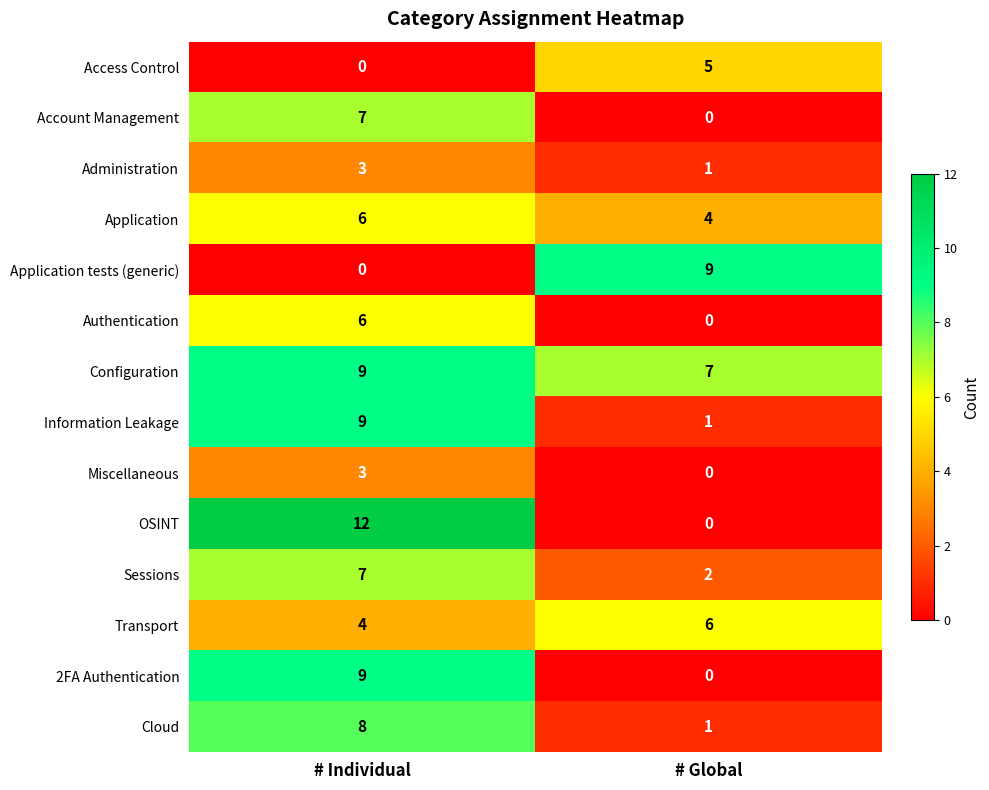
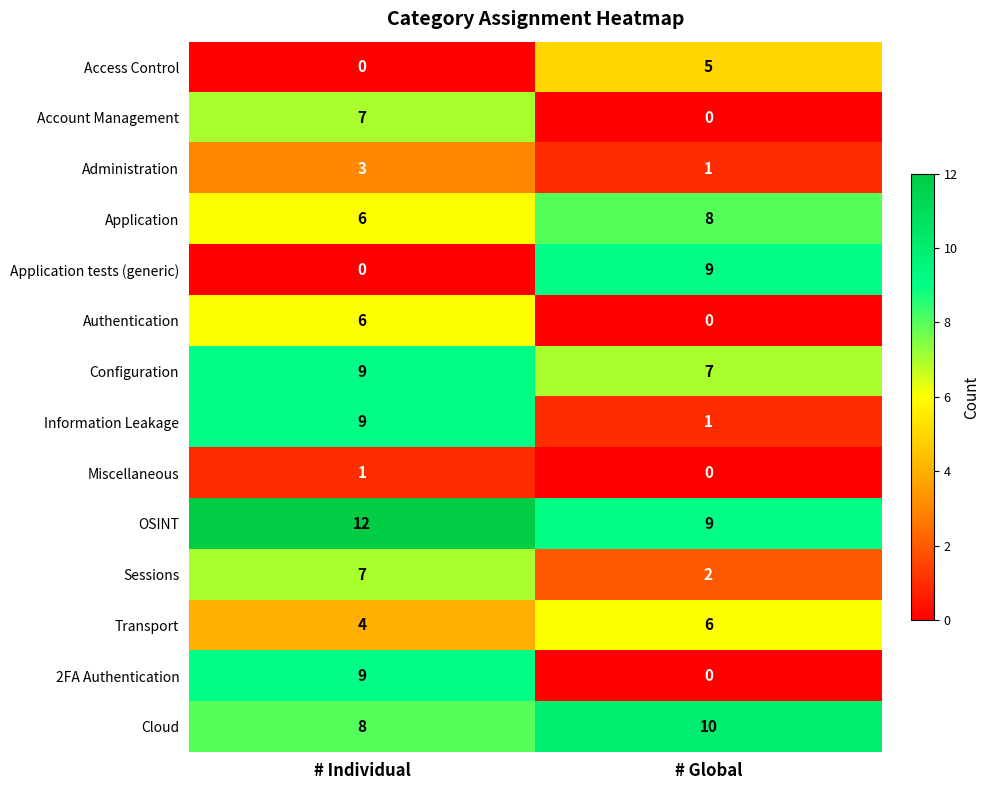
  {
    "Access Control": {
      "# Individual": 0,
      "# Global": 5
    },
    "Account Management": {
      "# Individual": 7,
      "# Global": 0
    },
    "Administration": {
      "# Individual": 3,
      "# Global": 1
    },
    "Application": {
      "# Individual": 6,
-     "# Global": 4
+     "# Global": 8
    },
    "Application tests (generic)": {
      "# Individual": 0,
      "# Global": 9
    },
    "Authentication": {
      "# Individual": 6,
      "# Global": 0
    },
    "Configuration": {
      "# Individual": 9,
      "# Global": 7
    },
    "Information Leakage": {
      "# Individual": 9,
      "# Global": 1
    },
    "Miscellaneous": {
-     "# Individual": 3,
+     "# Individual": 1,
      "# Global": 0
    },
    "OSINT": {
      "# Individual": 12,
-     "# Global": 0
+     "# Global": 9
    },
    "Sessions": {
      "# Individual": 7,
      "# Global": 2
    },
    "Transport": {
      "# Individual": 4,
      "# Global": 6
    },
    "2FA Authentication": {
      "# Individual": 9,
      "# Global": 0
    },
    "Cloud": {
      "# Individual": 8,
-     "# Global": 1
+     "# Global": 10
    }
  }
